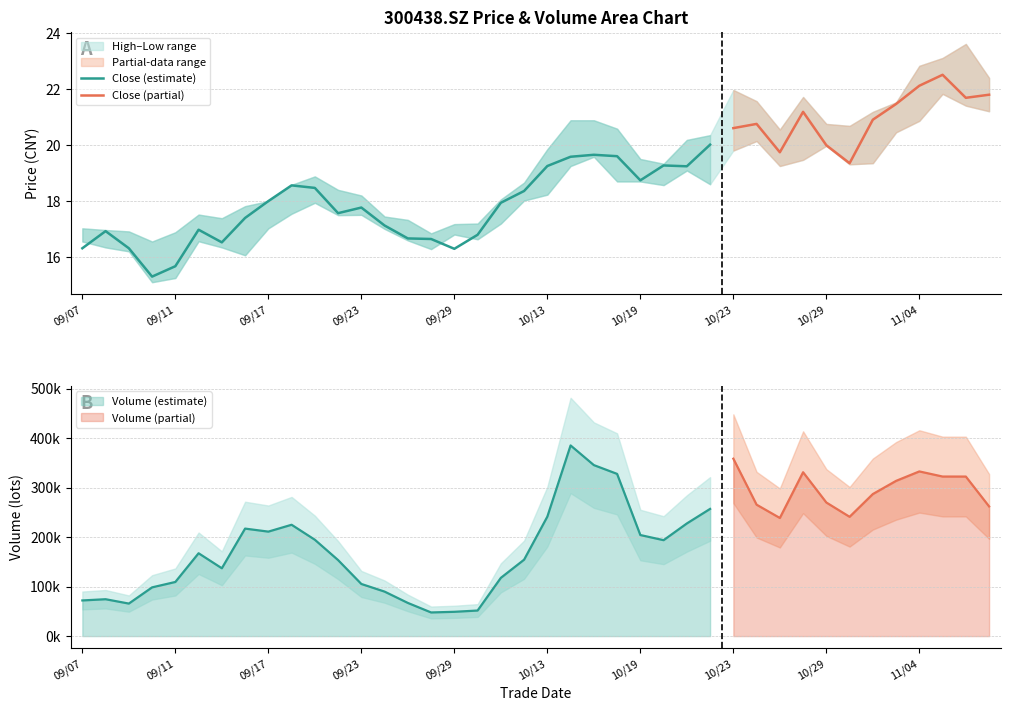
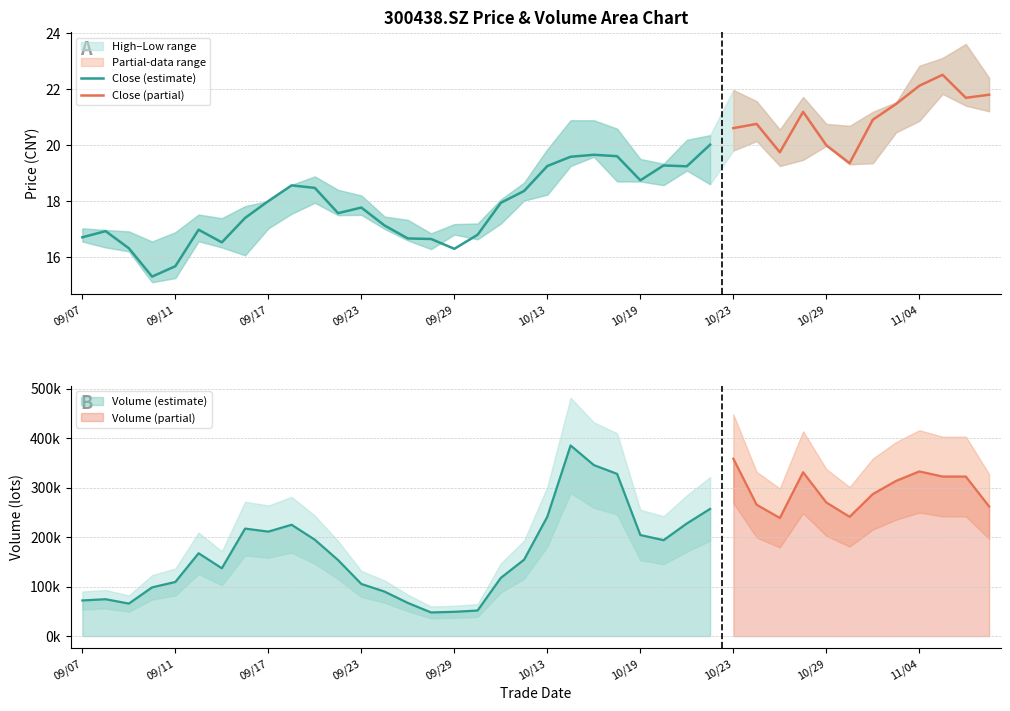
  {
    "300438.SZ Price & Volume Area Chart": {
      "Close (estimate)": {
-       "09/07": 16.3,
+       "09/07": 16.7,
        "09/11": 15.7,
        "09/23": 17.8,
        "09/29": 16.3,
        "10/13": 19.3,
        "10/19": 18.7
      },
      "Close (partial)": {
        "10/23": 20.6,
        "10/29": 20.0,
        "11/04": 22.1
      }
    }
  }
